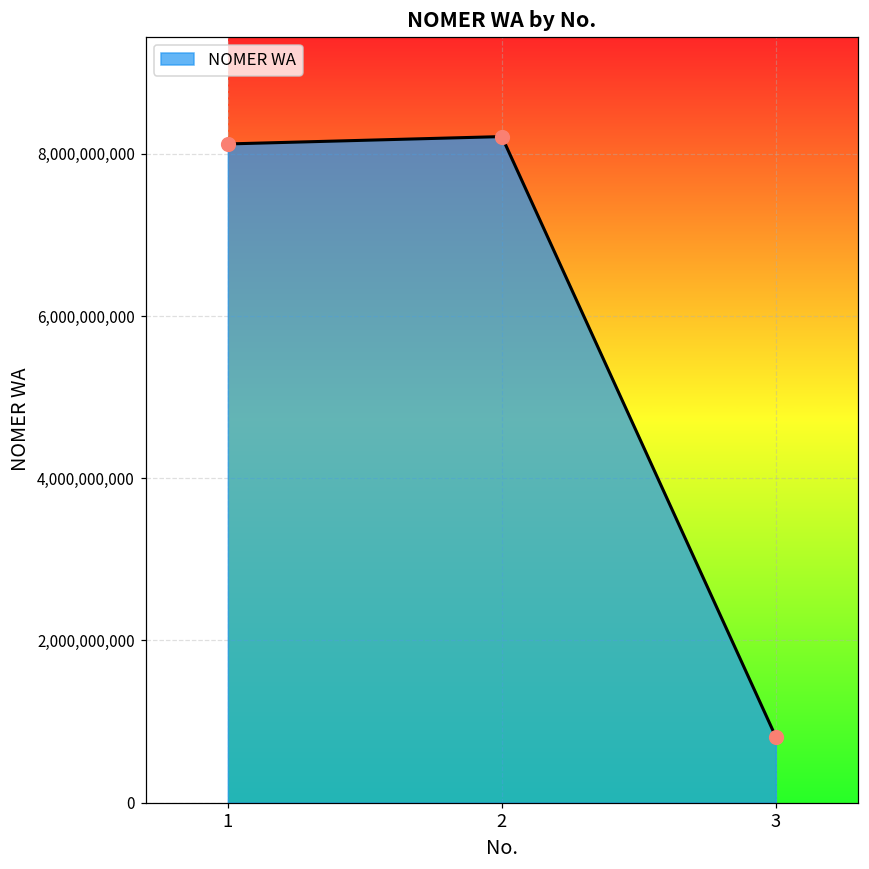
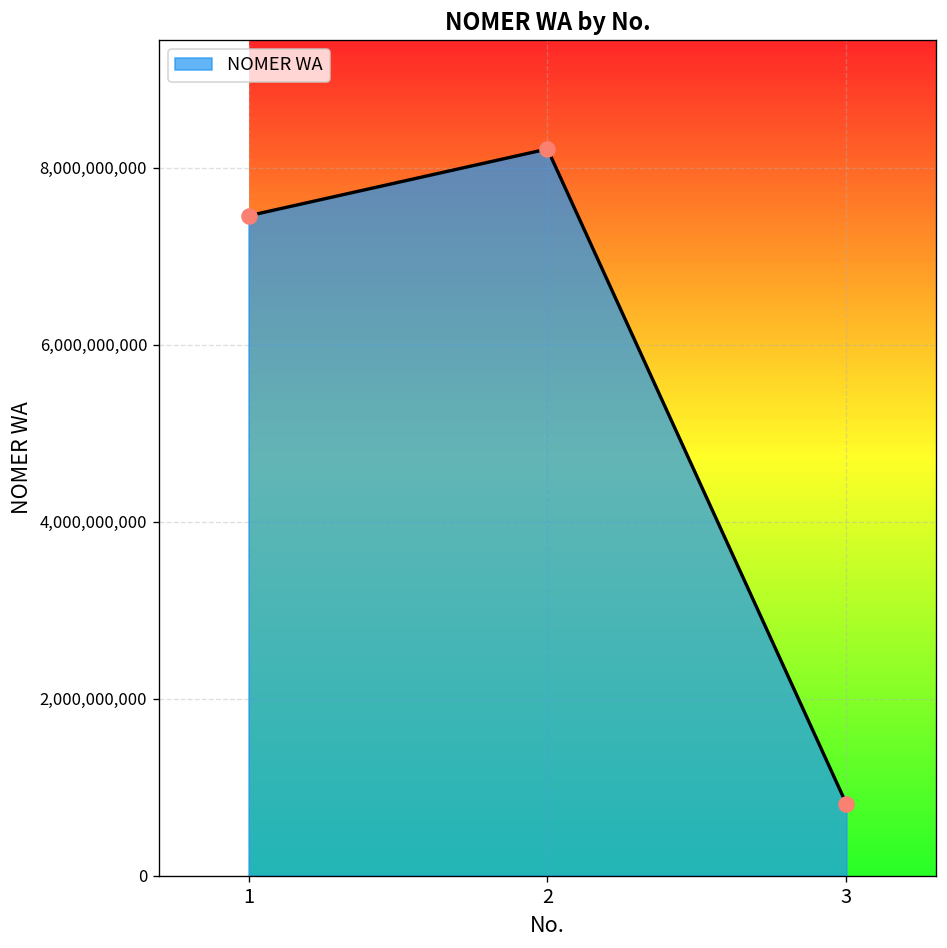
  {
-   "1": "8,100,000,000",
+   "1": "7,500,000,000",
    "2": "8,200,000,000",
    "3": "800,000,000"
  }
